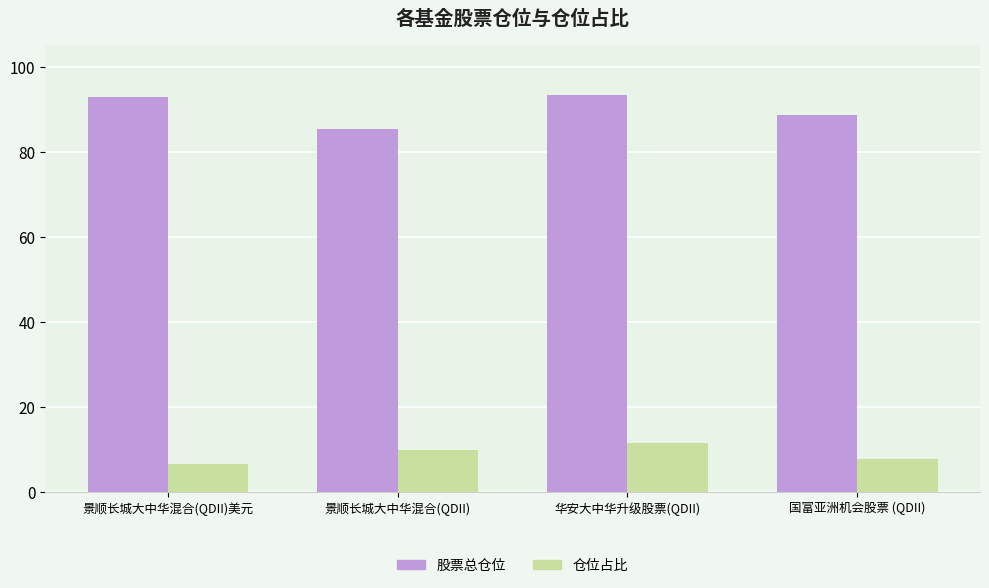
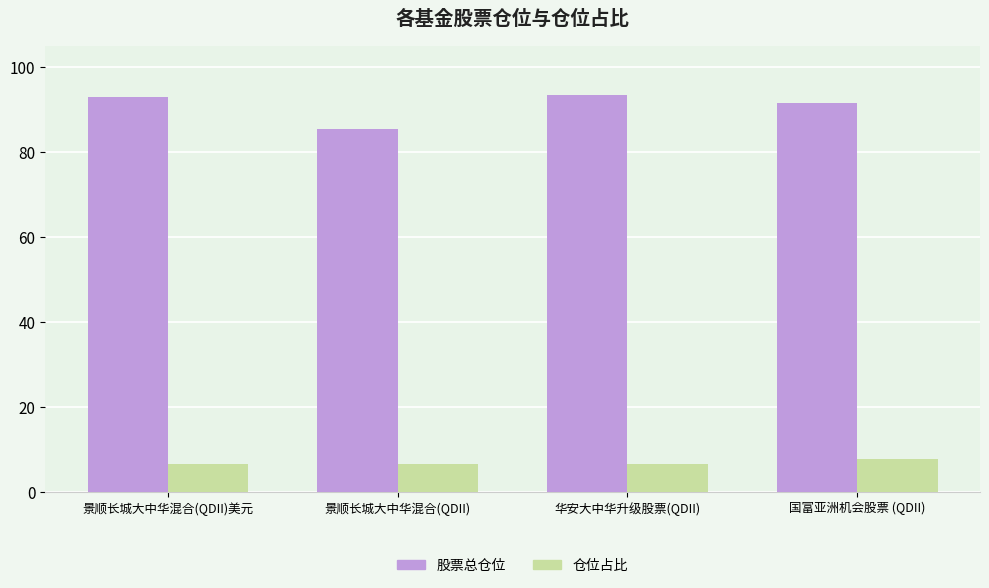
  {
    "股票总仓位": {
      "景顺长城大中华混合(QDII)美元": 93,
      "景顺长城大中华混合(QDII)": 86,
      "华安大中华升级股票(QDII)": 93,
-     "国富亚洲机会股票 (QDII)": 89
+     "国富亚洲机会股票 (QDII)": 92
    },
    "仓位占比": {
      "景顺长城大中华混合(QDII)美元": 7,
-     "景顺长城大中华混合(QDII)": 10,
-     "华安大中华升级股票(QDII)": 12,
+     "景顺长城大中华混合(QDII)": 7,
+     "华安大中华升级股票(QDII)": 7,
      "国富亚洲机会股票 (QDII)": 8
    }
  }
